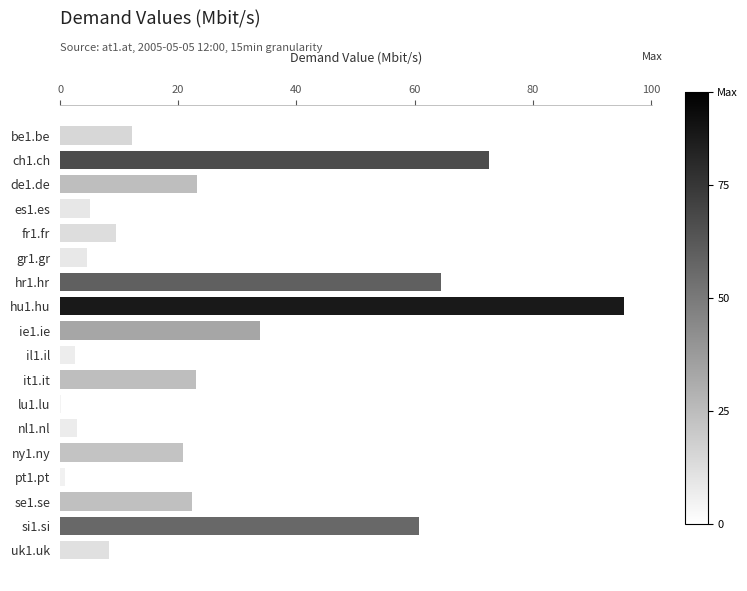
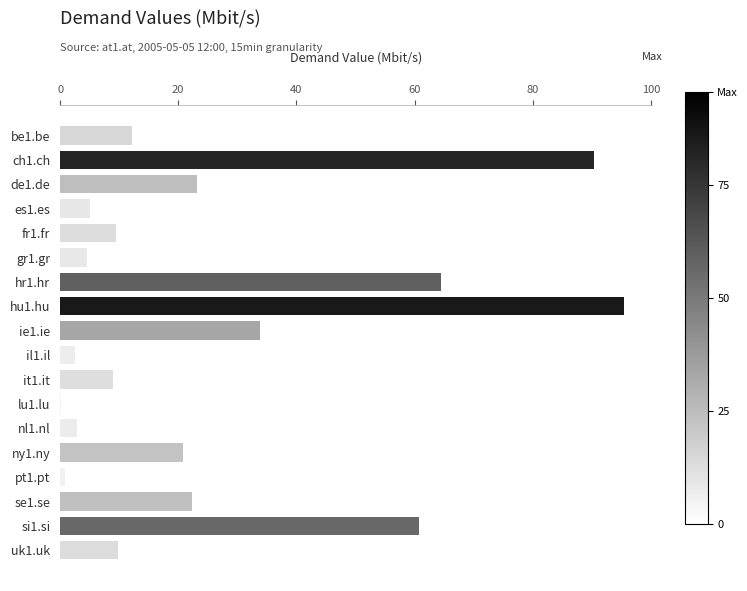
  {
    "be1.be": 12,
-   "ch1.ch": 73,
+   "ch1.ch": 90,
    "de1.de": 23,
    "es1.es": 5,
    "fr1.fr": 10,
    "gr1.gr": 5,
    "hr1.hr": 64,
    "hu1.hu": 95,
    "ie1.ie": 34,
    "il1.il": 3,
-   "it1.it": 23,
+   "it1.it": 9,
    "nl1.nl": 3,
    "ny1.ny": 21,
    "pt1.pt": 1,
    "se1.se": 22,
    "si1.si": 61,
-   "uk1.uk": 8
+   "uk1.uk": 10
  }
